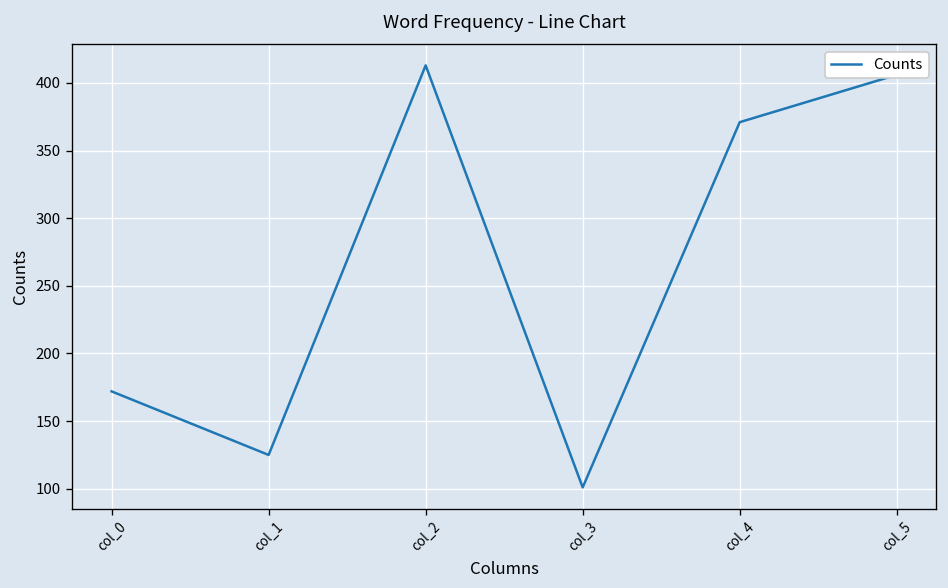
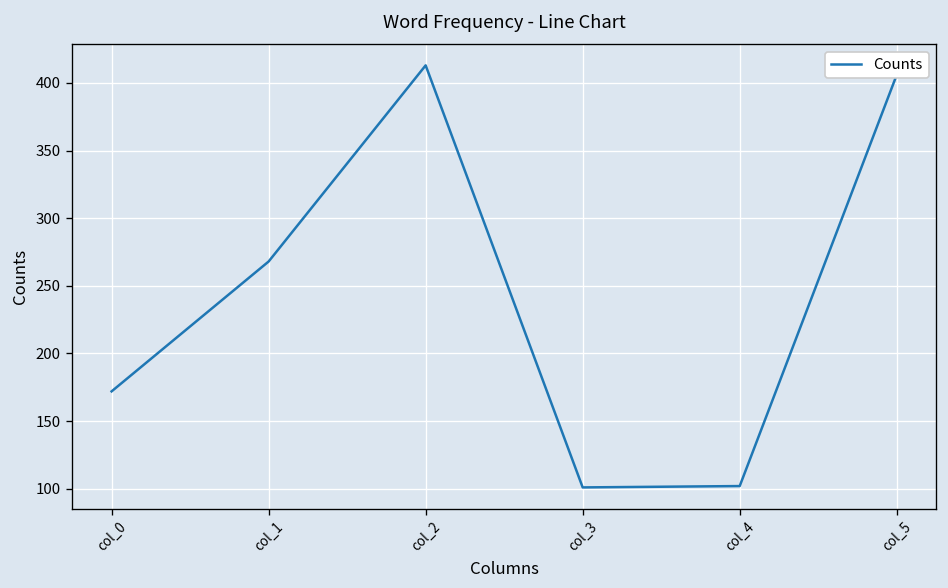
  {
    "col_0": 172,
-   "col_1": 125,
+   "col_1": 268,
    "col_2": 413,
    "col_3": 101,
-   "col_4": 371
+   "col_4": 102
  }
